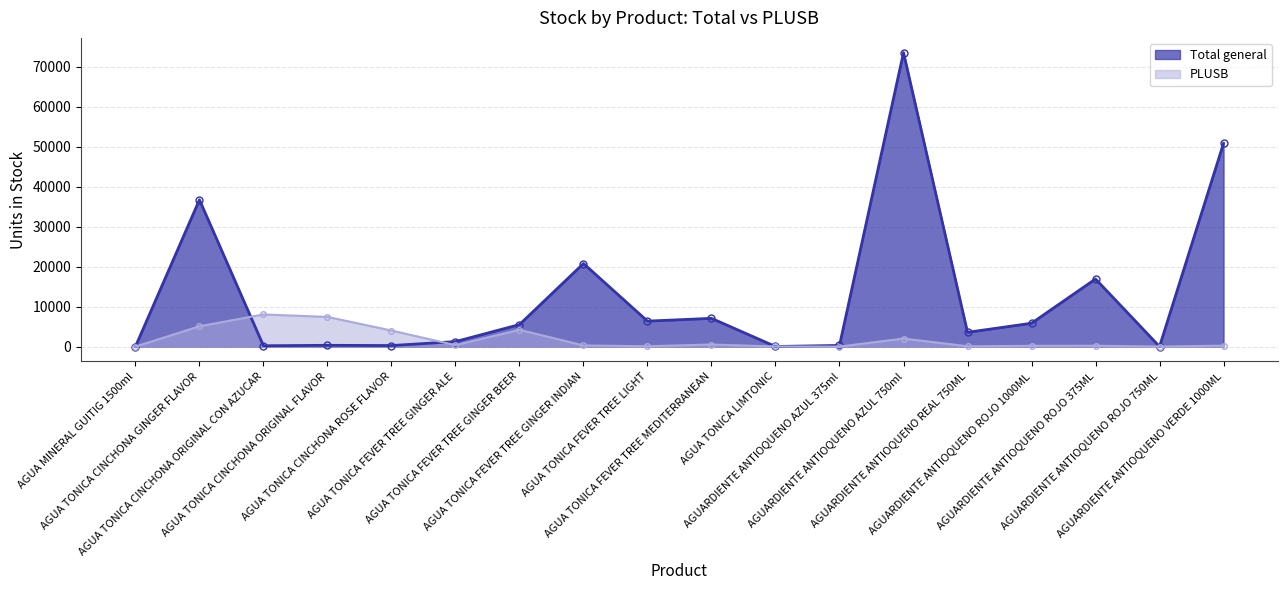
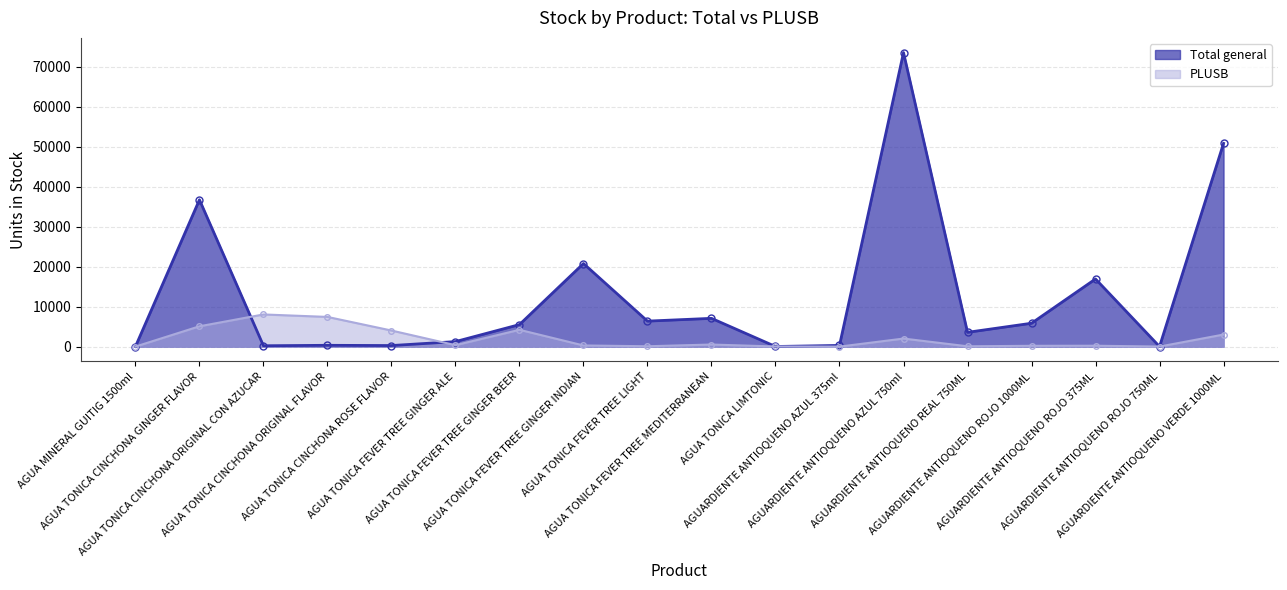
  {
    "Total general": {
      "AGUA TONICA CINCHONA GINGER FLAVOR": 37000,
      "AGUA TONICA CINCHONA ORIGINAL CON AZUCAR": 0,
      "AGUA TONICA CINCHONA ORIGINAL FLAVOR": 0,
      "AGUA TONICA CINCHONA ROSE FLAVOR": 0,
      "AGUA TONICA FEVER TREE GINGER ALE": 1000,
      "AGUA TONICA FEVER TREE GINGER BEER": 6000,
      "AGUA TONICA FEVER TREE GINGER INDIAN": 21000,
      "AGUA TONICA FEVER TREE LIGHT": 6000,
      "AGUA TONICA FEVER TREE MEDITERRANEAN": 7000,
      "AGUARDIENTE ANTIOQUENO AZUL 750ml": 74000,
      "AGUARDIENTE ANTIOQUENO REAL 750ML": 4000,
      "AGUARDIENTE ANTIOQUENO ROJO 1000ML": 6000,
      "AGUARDIENTE ANTIOQUENO ROJO 375ML": 17000,
      "AGUARDIENTE ANTIOQUENO VERDE 1000ML": 51000
    },
    "PLUSB": {
      "AGUA TONICA CINCHONA GINGER FLAVOR": 5000,
      "AGUA TONICA CINCHONA ORIGINAL CON AZUCAR": 8000,
      "AGUA TONICA CINCHONA ORIGINAL FLAVOR": 7000,
      "AGUA TONICA CINCHONA ROSE FLAVOR": 4000,
      "AGUA TONICA FEVER TREE GINGER ALE": 0,
      "AGUA TONICA FEVER TREE GINGER BEER": 4000,
      "AGUA TONICA FEVER TREE GINGER INDIAN": 0,
      "AGUA TONICA FEVER TREE LIGHT": 0,
      "AGUA TONICA FEVER TREE MEDITERRANEAN": 1000,
      "AGUARDIENTE ANTIOQUENO AZUL 750ml": 2000,
      "AGUARDIENTE ANTIOQUENO REAL 750ML": 0,
      "AGUARDIENTE ANTIOQUENO ROJO 1000ML": 0,
      "AGUARDIENTE ANTIOQUENO ROJO 375ML": 0,
-     "AGUARDIENTE ANTIOQUENO VERDE 1000ML": 0
+     "AGUARDIENTE ANTIOQUENO VERDE 1000ML": 3000
    }
  }
